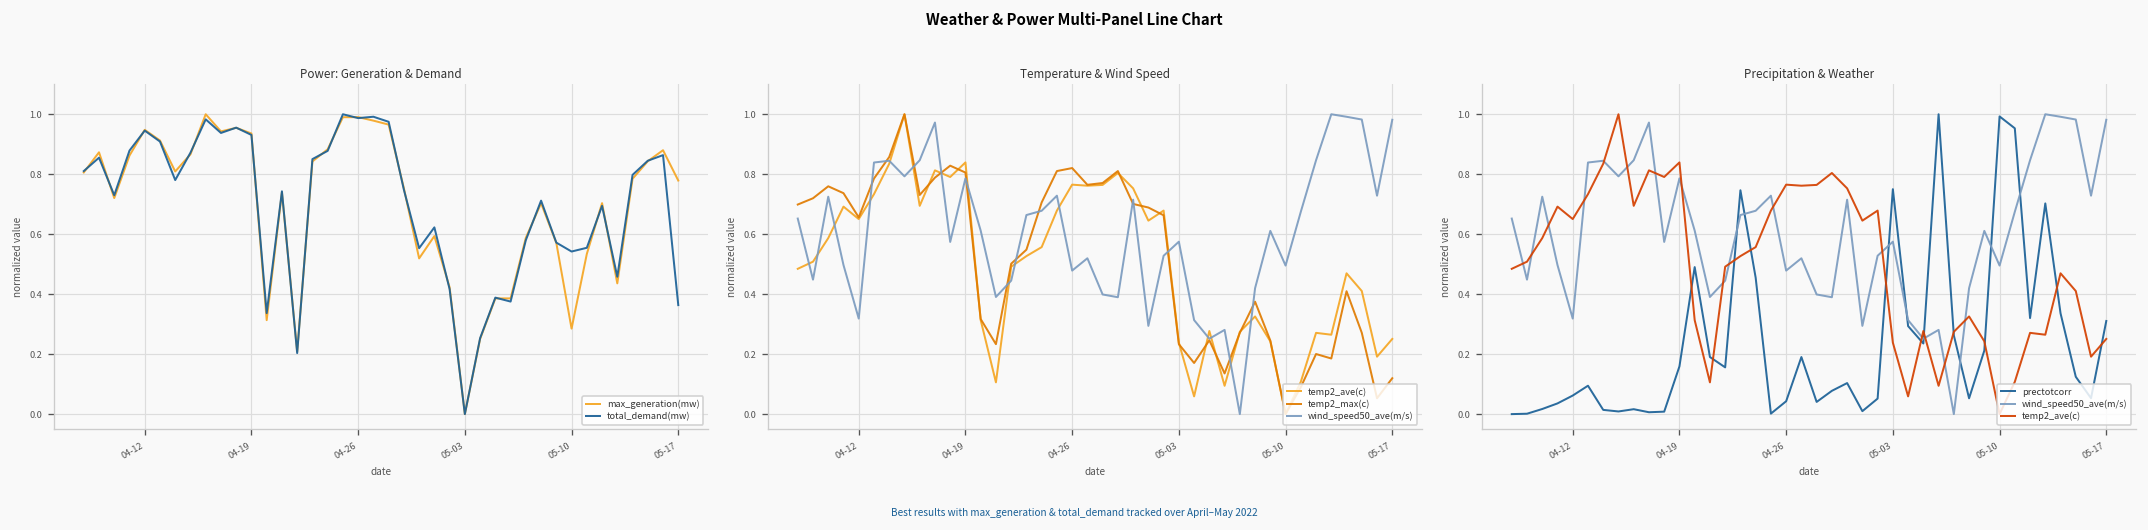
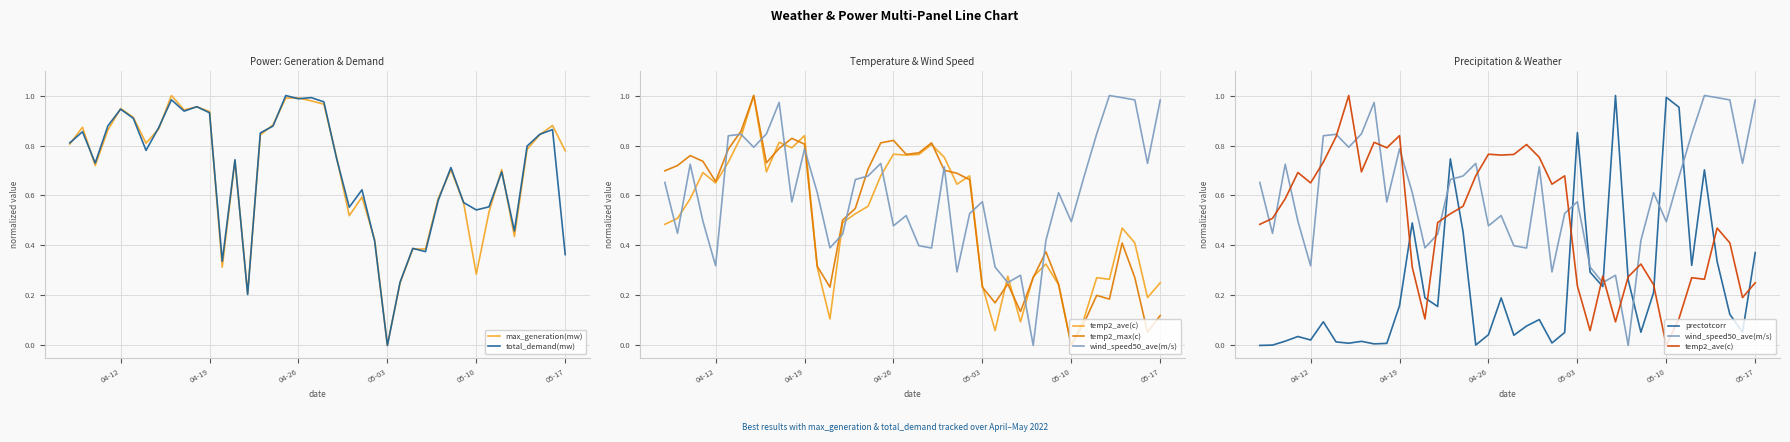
  {
    "Power: Generation & Demand": {
      "max_generation(mw)": {
        "05-10": 0.29,
        "05-17": 0.78
      },
      "total_demand(mw)": {
        "05-10": 0.54,
        "05-17": 0.36
      }
    },
    "Temperature & Wind Speed": {
      "wind_speed50_ave(m/s)": {
        "04-12": 0.32,
        "04-19": 0.79,
        "04-26": 0.48,
        "05-03": 0.58,
        "05-10": 0.50,
        "05-17": 0.98
      }
    },
    "Precipitation & Weather": {
      "prectotcorr": {
-       "04-12": 0.06,
+       "04-12": 0.02,
        "04-19": 0.16,
        "04-26": 0.04,
-       "05-03": 0.75,
+       "05-03": 0.85,
        "05-10": 0.99,
-       "05-17": 0.31
+       "05-17": 0.37
      },
      "wind_speed50_ave(m/s)": {
        "04-12": 0.32,
        "04-19": 0.79,
        "04-26": 0.48,
        "05-03": 0.58,
        "05-10": 0.50,
        "05-17": 0.98
      },
      "temp2_ave(c)": {
        "04-12": 0.65,
        "04-19": 0.84,
        "04-26": 0.77,
        "05-03": 0.24,
        "05-17": 0.25
      }
    }
  }
